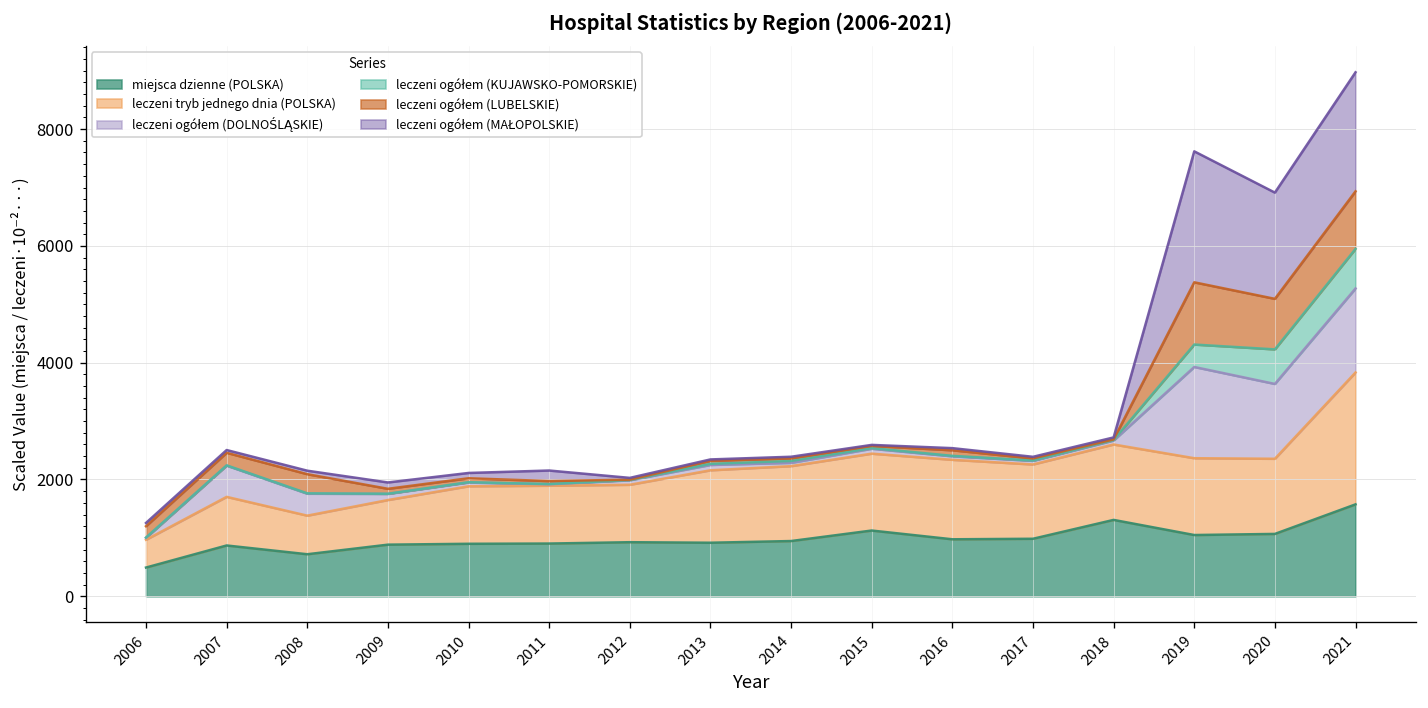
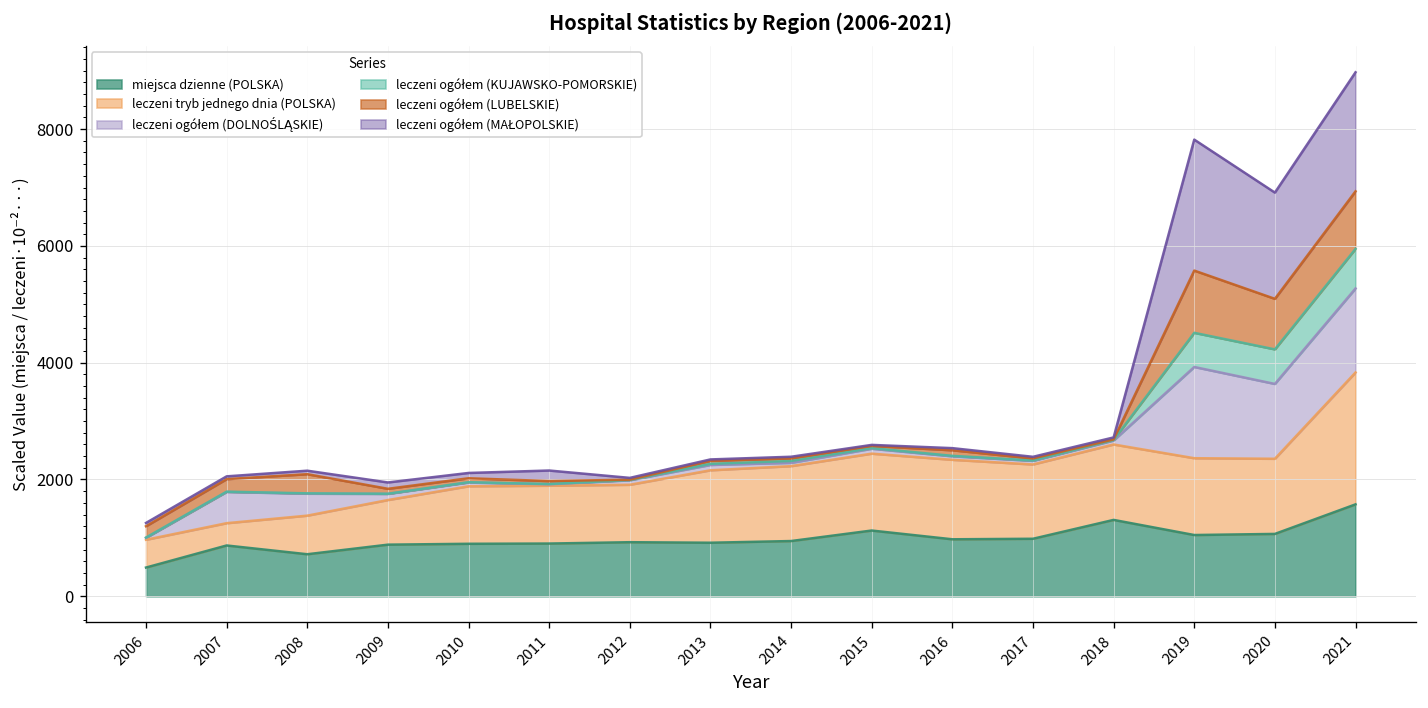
  {
    "miejsca dzienne (POLSKA)": {
      "2006": 500,
      "2007": 900,
      "2008": 700,
      "2009": 900,
      "2010": 900,
      "2011": 900,
      "2012": 900,
      "2013": 900,
      "2014": 900,
      "2015": 1100,
      "2016": 1000,
      "2017": 1000,
      "2018": 1300,
      "2019": 1000,
      "2020": 1100,
      "2021": 1600
    },
    "leczeni tryb jednego dnia (POLSKA)": {
-     "2007": 800,
+     "2007": 400,
      "2008": 700,
      "2009": 800,
      "2010": 1000,
      "2012": 1000,
      "2013": 1200,
      "2014": 1300,
      "2015": 1300,
      "2016": 1400,
      "2017": 1300,
      "2018": 1300,
      "2019": 1300,
      "2020": 1300,
      "2021": 2300
    },
    "leczeni ogółem (KUJAWSKO-POMORSKIE)": {
-     "2019": 400,
+     "2019": 600,
      "2020": 600,
      "2021": 700
    },
    "leczeni ogółem (LUBELSKIE)": {
      "2006": 200,
      "2008": 300,
      "2009": 100,
      "2010": 100,
      "2019": 1100,
      "2020": 900,
      "2021": 1000
    }
  }
